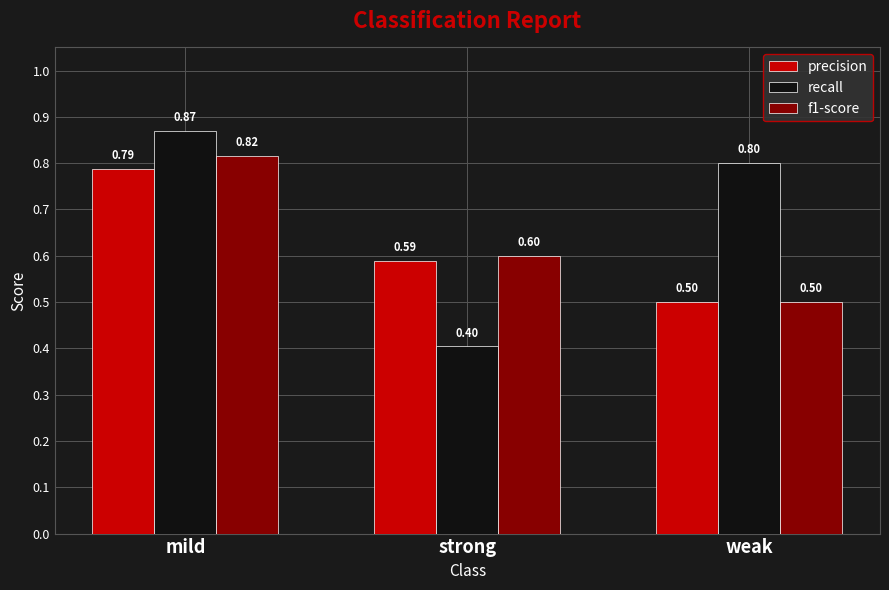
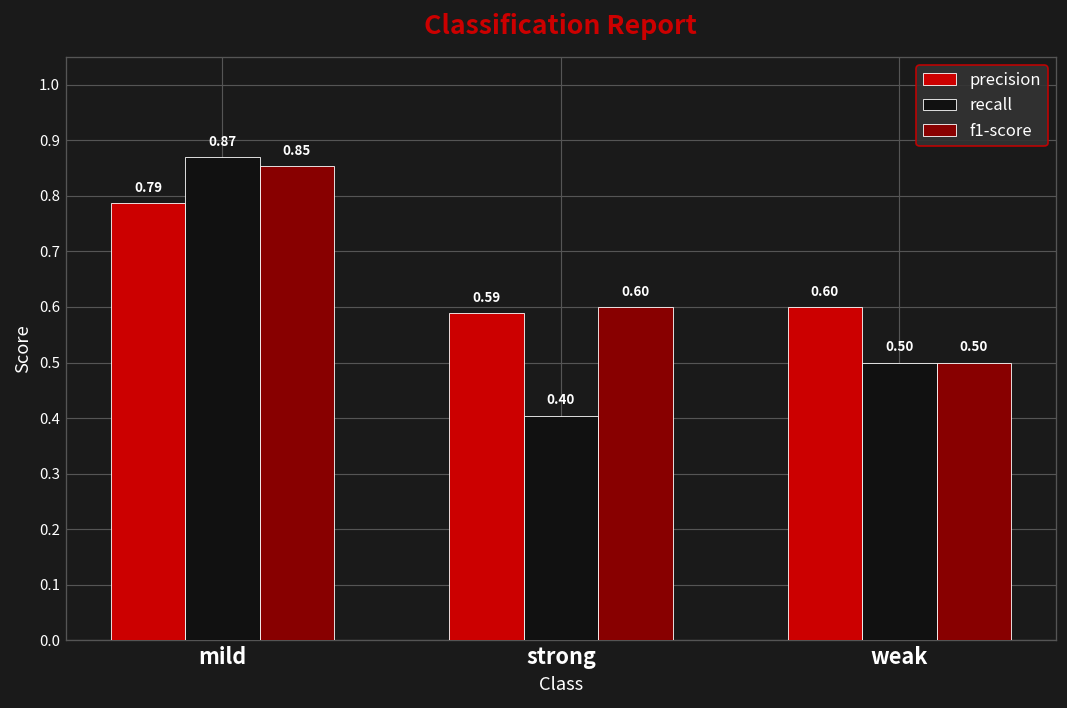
  {
    "precision": {
      "mild": 0.79,
      "strong": 0.59,
-     "weak": 0.50
+     "weak": 0.60
    },
    "recall": {
      "mild": 0.87,
      "strong": 0.40,
-     "weak": 0.80
+     "weak": 0.50
    },
    "f1-score": {
-     "mild": 0.82,
+     "mild": 0.85,
      "strong": 0.60,
      "weak": 0.50
    }
  }
